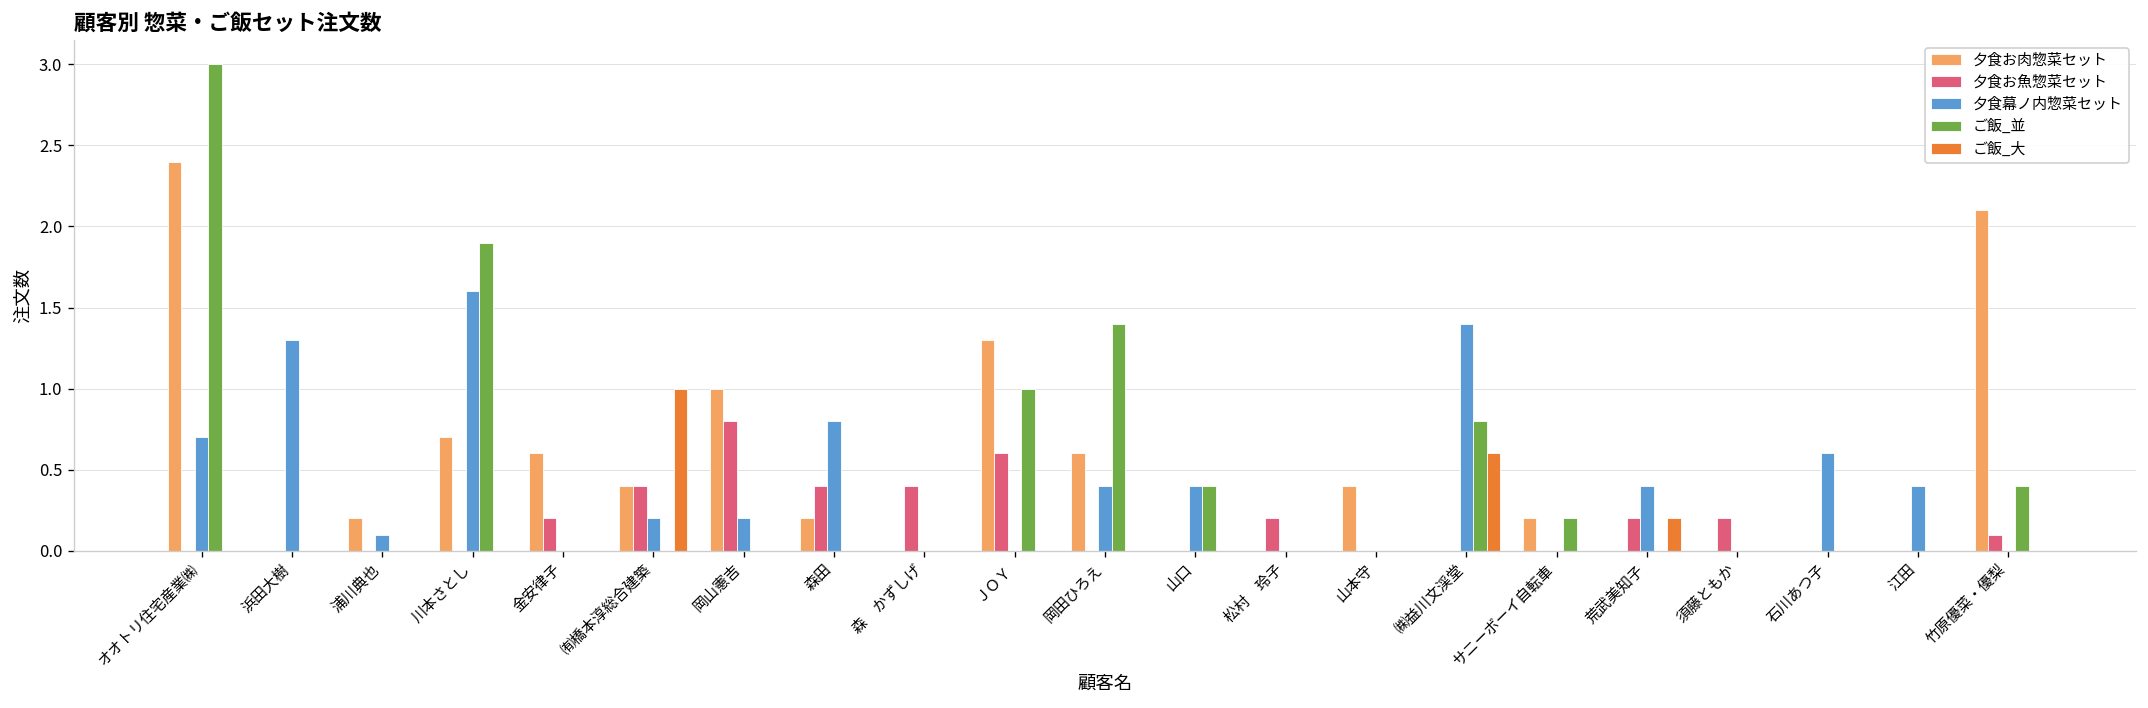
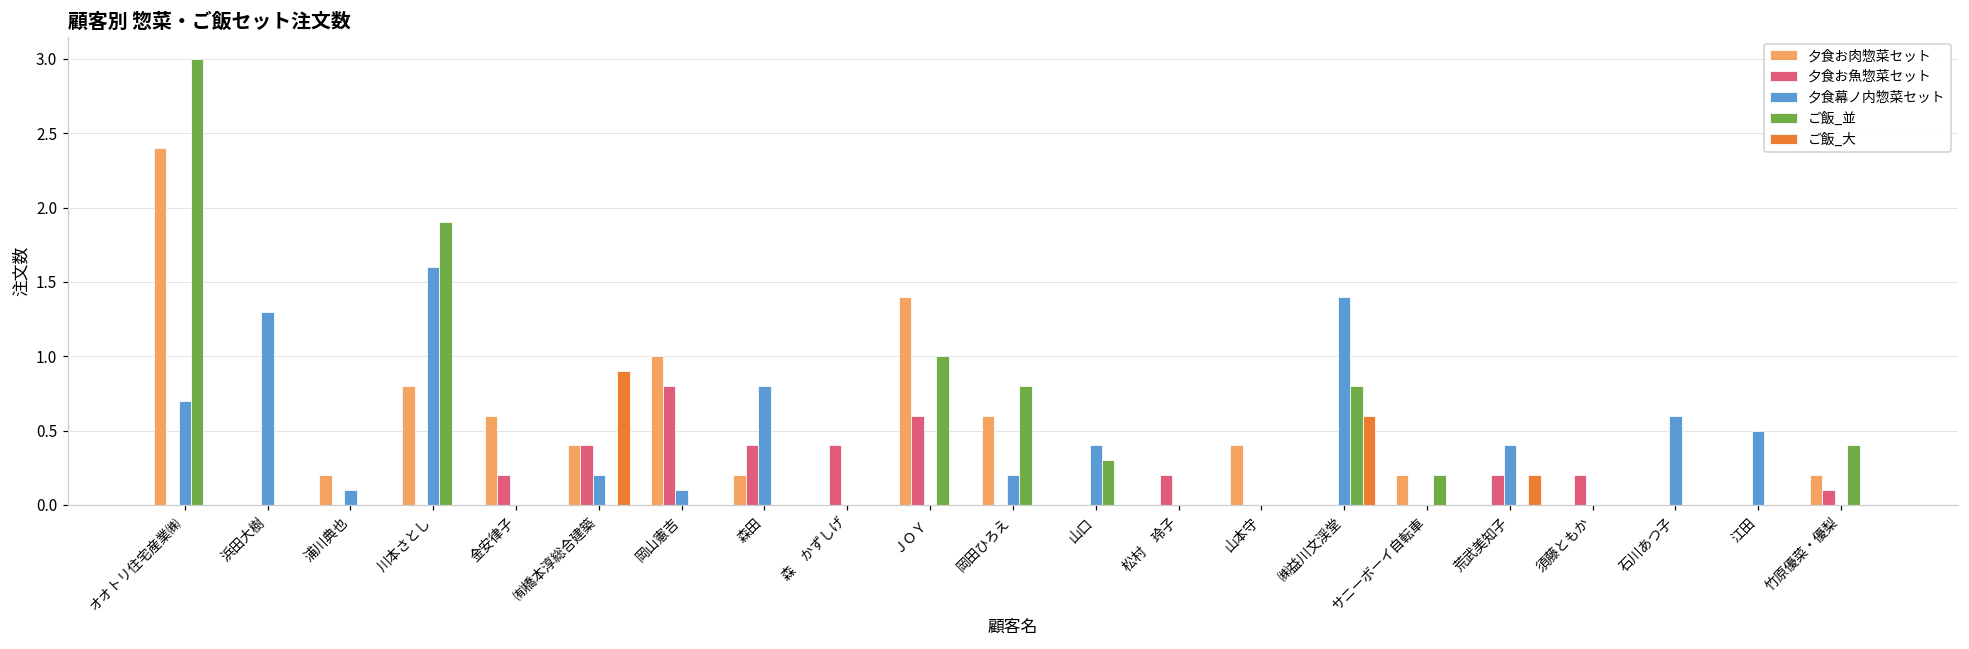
  {
    "夕食お肉惣菜セット": {
      "オオトリ住宅産業㈱": 2.4,
      "浜田大樹": 0.0,
      "浦川典也": 0.2,
-     "川本さとし": 0.7,
+     "川本さとし": 0.8,
      "金安律子": 0.6,
      "㈲橋本淳総合建築": 0.4,
      "岡山憲吉": 1.0,
      "森田": 0.2,
      "森 かずしげ": 0.0,
-     "ＪＯＹ": 1.3,
+     "ＪＯＹ": 1.4,
      "岡田ひろえ": 0.6,
      "山口": 0.0,
      "松村 玲子": 0.0,
      "山本守": 0.4,
      "㈱益川文渓堂": 0.0,
      "サニーボーイ自転車": 0.2,
      "荒武美知子": 0.0,
      "須藤ともか": 0.0,
      "石川あつ子": 0.0,
      "江田": 0.0,
-     "竹原優菜・優梨": 2.1
+     "竹原優菜・優梨": 0.2
    },
    "夕食お魚惣菜セット": {
      "オオトリ住宅産業㈱": 0.0,
      "浜田大樹": 0.0,
      "浦川典也": 0.0,
      "川本さとし": 0.0,
      "金安律子": 0.2,
      "㈲橋本淳総合建築": 0.4,
      "岡山憲吉": 0.8,
      "森田": 0.4,
      "森 かずしげ": 0.4,
      "ＪＯＹ": 0.6,
      "岡田ひろえ": 0.0,
      "山口": 0.0,
      "松村 玲子": 0.2,
      "山本守": 0.0,
      "㈱益川文渓堂": 0.0,
      "サニーボーイ自転車": 0.0,
      "荒武美知子": 0.2,
      "須藤ともか": 0.2,
      "石川あつ子": 0.0,
      "江田": 0.0,
      "竹原優菜・優梨": 0.1
    },
    "夕食幕ノ内惣菜セット": {
      "オオトリ住宅産業㈱": 0.7,
      "浜田大樹": 1.3,
      "浦川典也": 0.1,
      "川本さとし": 1.6,
      "金安律子": 0.0,
      "㈲橋本淳総合建築": 0.2,
-     "岡山憲吉": 0.2,
+     "岡山憲吉": 0.1,
      "森田": 0.8,
      "森 かずしげ": 0.0,
      "ＪＯＹ": 0.0,
-     "岡田ひろえ": 0.4,
+     "岡田ひろえ": 0.2,
      "山口": 0.4,
      "松村 玲子": 0.0,
      "山本守": 0.0,
      "㈱益川文渓堂": 1.4,
      "サニーボーイ自転車": 0.0,
      "荒武美知子": 0.4,
      "須藤ともか": 0.0,
      "石川あつ子": 0.6,
-     "江田": 0.4,
+     "江田": 0.5,
      "竹原優菜・優梨": 0.0
    },
    "ご飯_並": {
      "オオトリ住宅産業㈱": 3.0,
      "浜田大樹": 0.0,
      "浦川典也": 0.0,
      "川本さとし": 1.9,
      "金安律子": 0.0,
      "㈲橋本淳総合建築": 0.0,
      "岡山憲吉": 0.0,
      "森田": 0.0,
      "森 かずしげ": 0.0,
      "ＪＯＹ": 1.0,
-     "岡田ひろえ": 1.4,
-     "山口": 0.4,
+     "岡田ひろえ": 0.8,
+     "山口": 0.3,
      "松村 玲子": 0.0,
      "山本守": 0.0,
      "㈱益川文渓堂": 0.8,
      "サニーボーイ自転車": 0.2,
      "荒武美知子": 0.0,
      "須藤ともか": 0.0,
      "石川あつ子": 0.0,
      "江田": 0.0,
      "竹原優菜・優梨": 0.4
    },
    "ご飯_大": {
      "オオトリ住宅産業㈱": 0.0,
      "浜田大樹": 0.0,
      "浦川典也": 0.0,
      "川本さとし": 0.0,
      "金安律子": 0.0,
-     "㈲橋本淳総合建築": 1.0,
+     "㈲橋本淳総合建築": 0.9,
      "岡山憲吉": 0.0,
      "森田": 0.0,
      "森 かずしげ": 0.0,
      "ＪＯＹ": 0.0,
      "岡田ひろえ": 0.0,
      "山口": 0.0,
      "松村 玲子": 0.0,
      "山本守": 0.0,
      "㈱益川文渓堂": 0.6,
      "サニーボーイ自転車": 0.0,
      "荒武美知子": 0.2,
      "須藤ともか": 0.0,
      "石川あつ子": 0.0,
      "江田": 0.0,
      "竹原優菜・優梨": 0.0
    }
  }
